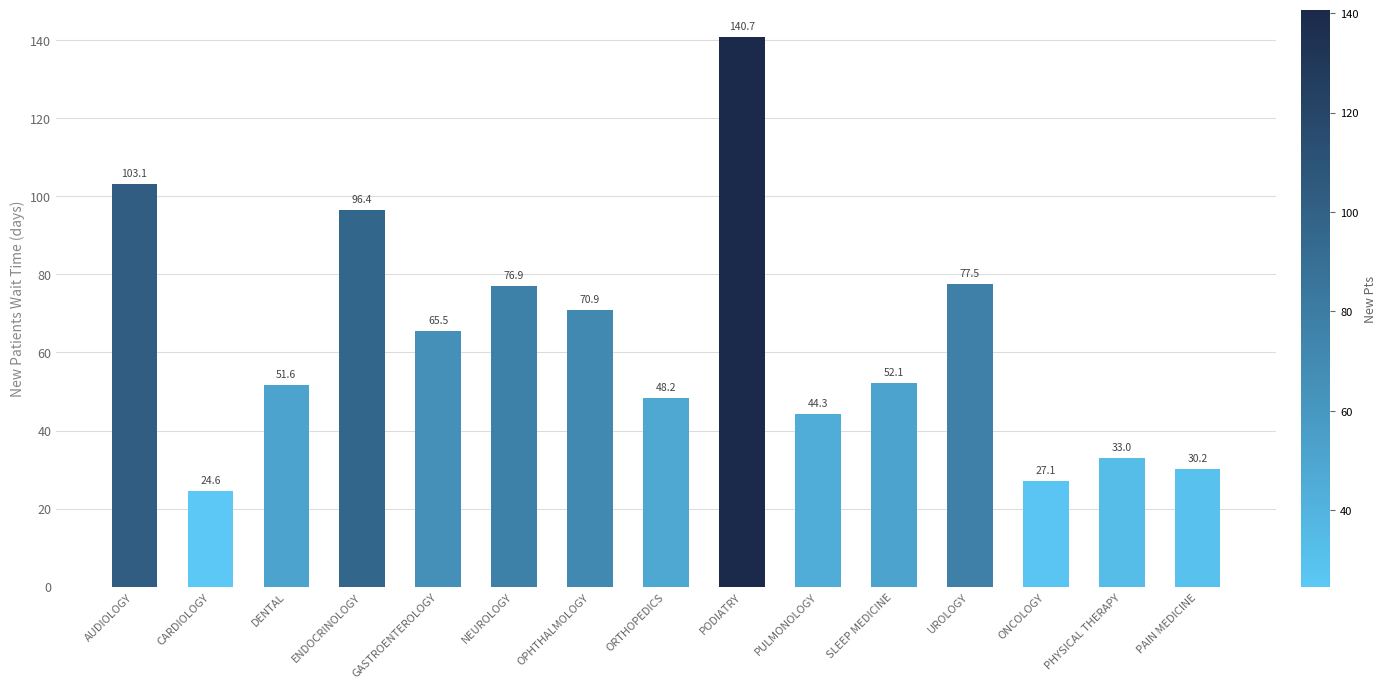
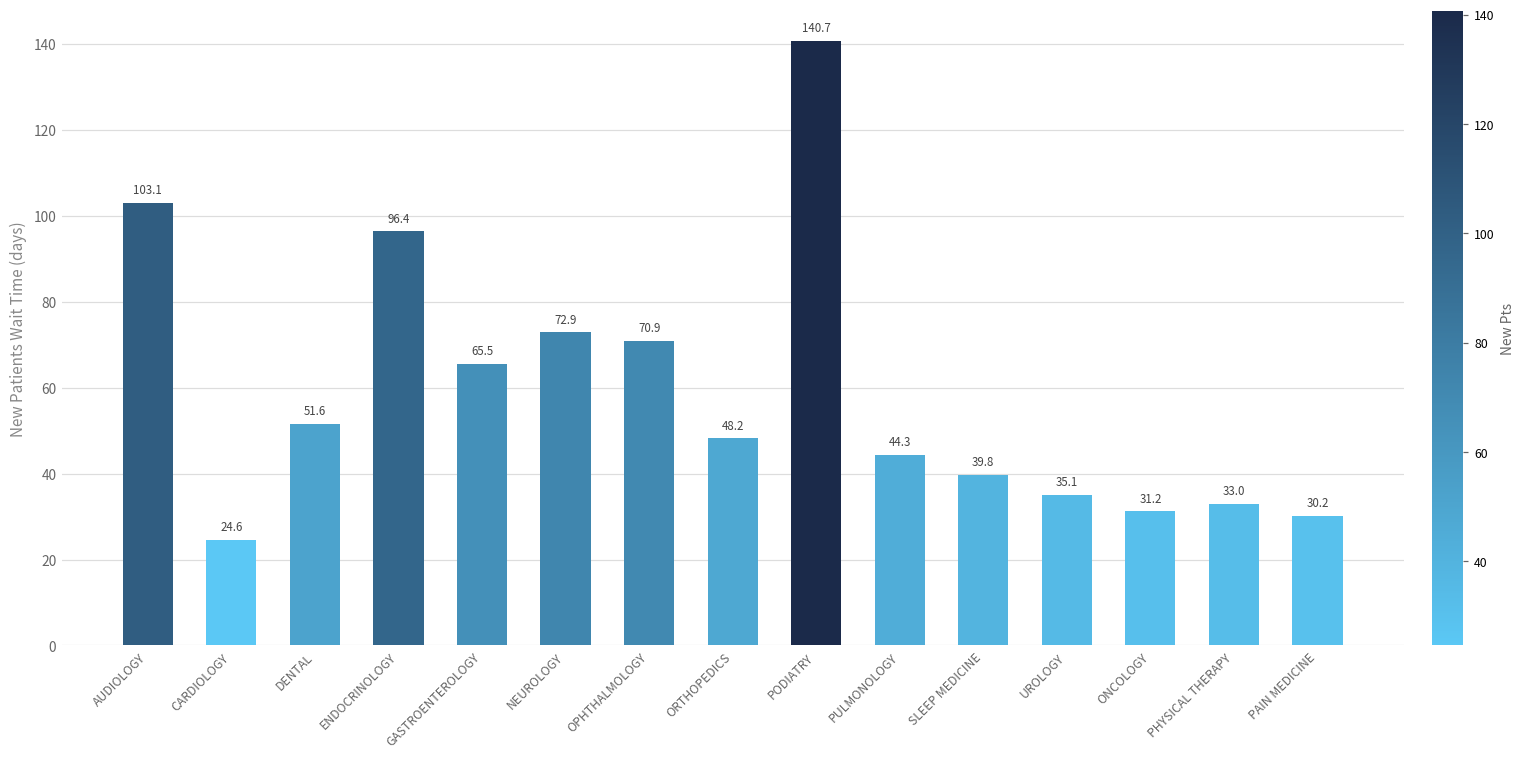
  {
    "AUDIOLOGY": 103.1,
    "CARDIOLOGY": 24.6,
    "DENTAL": 51.6,
    "ENDOCRINOLOGY": 96.4,
    "GASTROENTEROLOGY": 65.5,
-   "NEUROLOGY": 76.9,
+   "NEUROLOGY": 72.9,
    "OPHTHALMOLOGY": 70.9,
    "ORTHOPEDICS": 48.2,
    "PODIATRY": 140.7,
    "PULMONOLOGY": 44.3,
-   "SLEEP MEDICINE": 52.1,
-   "UROLOGY": 77.5,
-   "ONCOLOGY": 27.1,
+   "SLEEP MEDICINE": 39.8,
+   "UROLOGY": 35.1,
+   "ONCOLOGY": 31.2,
    "PHYSICAL THERAPY": 33.0,
    "PAIN MEDICINE": 30.2
  }
